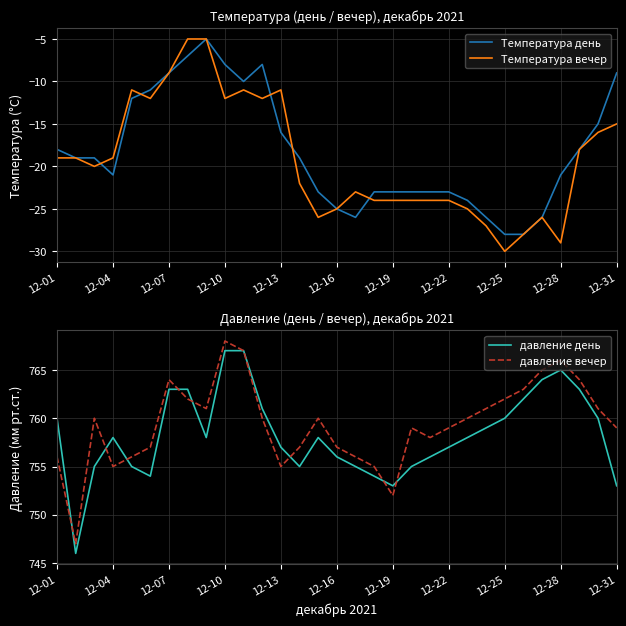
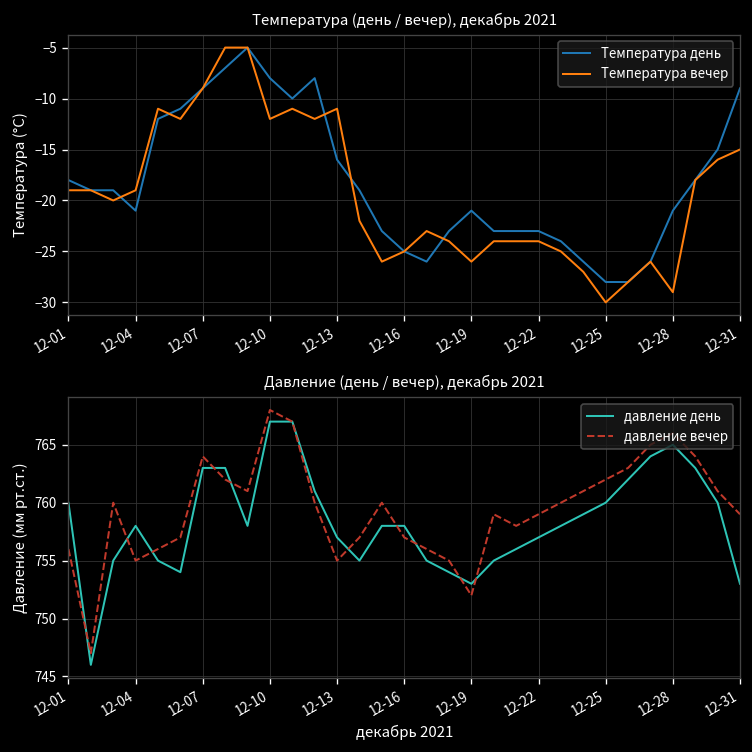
  {
    "Температура (день / вечер), декабрь 2021": {
      "Температура день": {
        "12-01": -18,
        "12-04": -21,
        "12-10": -8,
        "12-13": -16,
-       "12-19": -23,
+       "12-19": -21,
        "12-22": -23,
        "12-25": -28,
        "12-28": -21,
        "12-31": -9
      },
      "Температура вечер": {
        "12-01": -19,
        "12-04": -19,
        "12-10": -12,
        "12-13": -11,
-       "12-19": -24,
+       "12-19": -26,
        "12-22": -24,
        "12-25": -30,
        "12-28": -29,
        "12-31": -15
      }
    },
    "Давление (день / вечер), декабрь 2021": {
      "давление день": {
        "12-01": 760,
        "12-04": 758,
        "12-07": 763,
        "12-10": 767,
        "12-13": 757,
-       "12-16": 756,
+       "12-16": 758,
        "12-19": 753,
        "12-22": 757,
        "12-25": 760,
        "12-31": 753
      },
      "давление вечер": {
        "12-01": 756,
        "12-04": 755,
        "12-07": 764,
        "12-10": 768,
        "12-13": 755,
        "12-16": 757,
        "12-19": 752,
        "12-22": 759,
        "12-25": 762,
        "12-31": 759
      }
    }
  }
